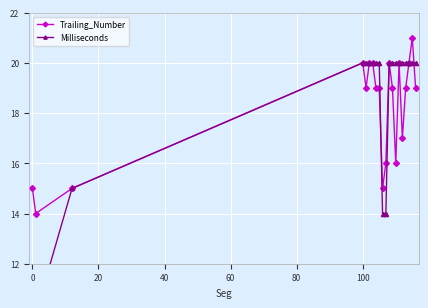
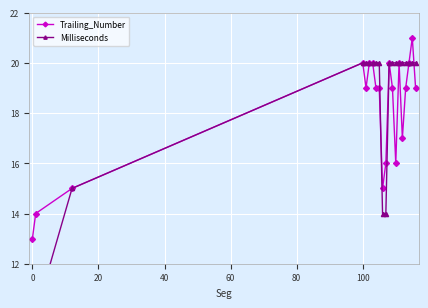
  {
    "Trailing_Number": {
-     "0": 15
+     "0": 13
    }
  }
